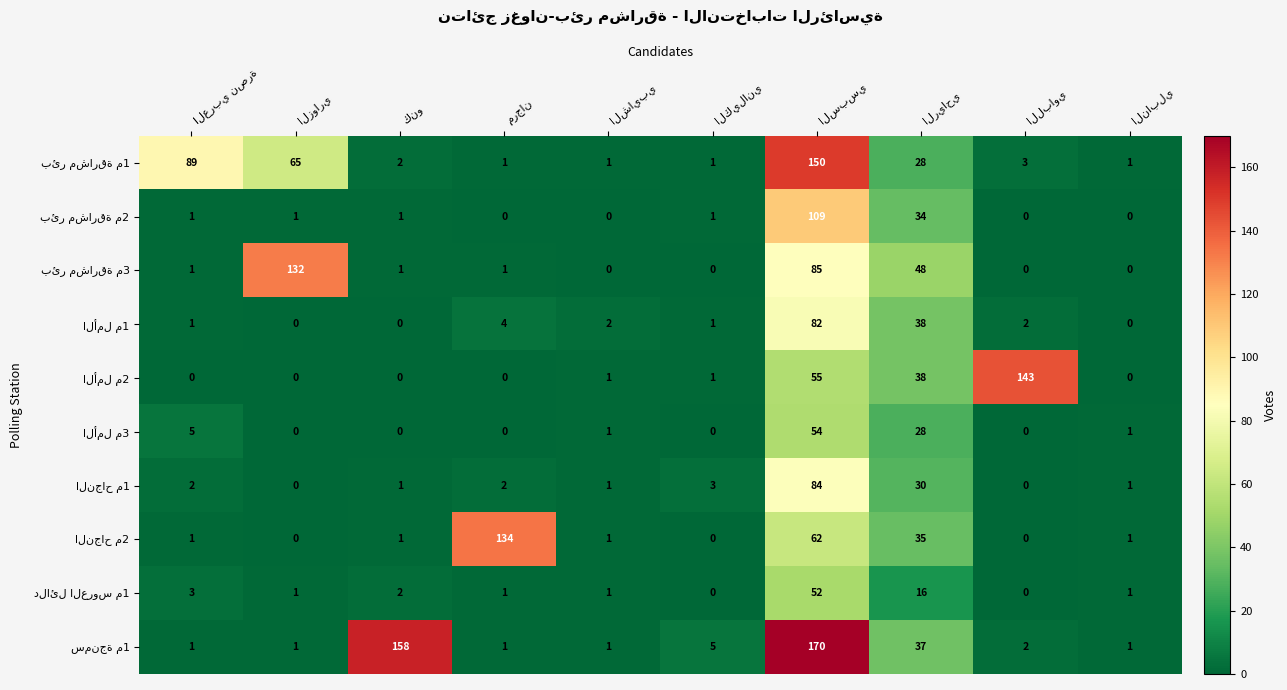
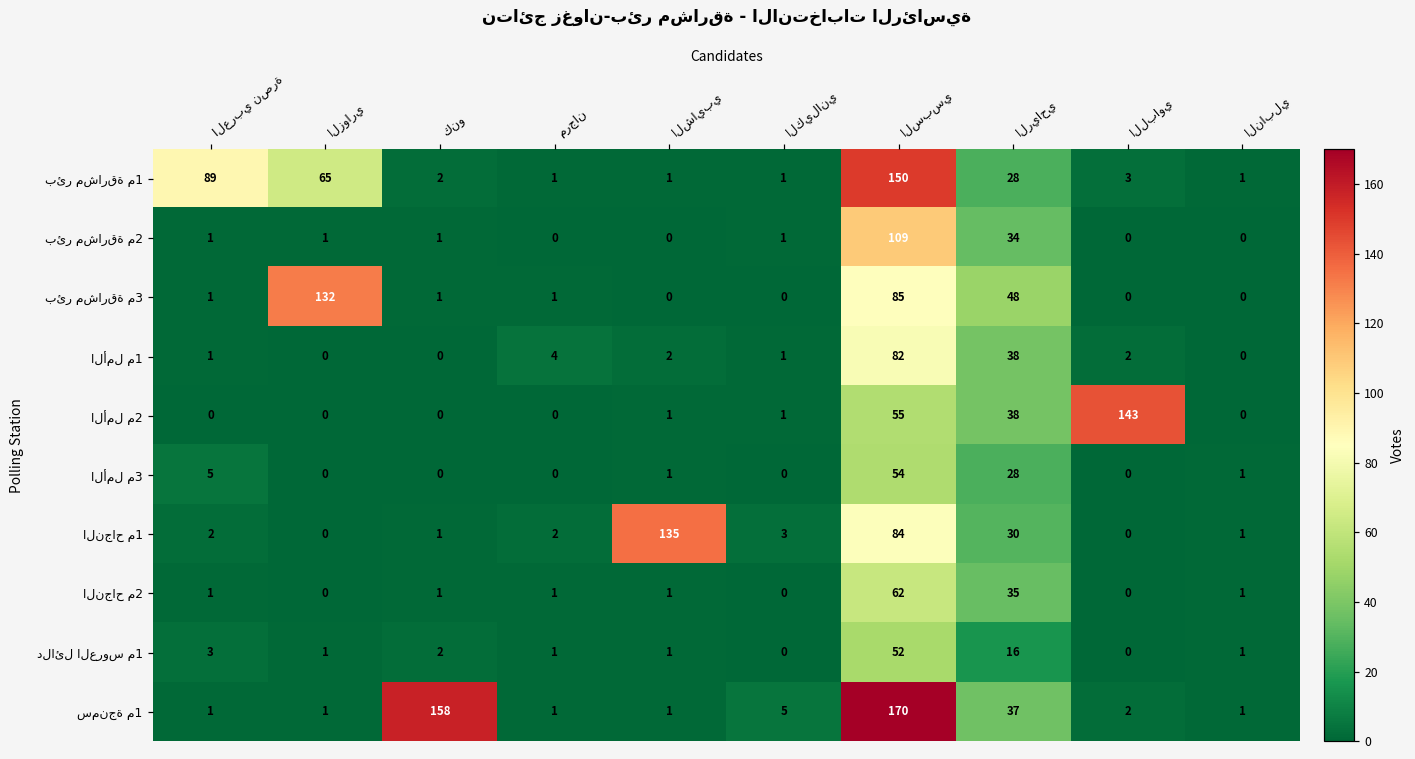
  {
    "بئر مشارقة م1": {
      "العربي نصرة": 89,
      "الزواري": 65,
      "كنو": 2,
      "مرجان": 1,
      "الشايبي": 1,
      "الكيلاني": 1,
      "السبسي": 150,
      "الرياحي": 28,
      "اللباوي": 3,
      "النابلي": 1
    },
    "بئر مشارقة م2": {
      "العربي نصرة": 1,
      "الزواري": 1,
      "كنو": 1,
      "مرجان": 0,
      "الشايبي": 0,
      "الكيلاني": 1,
      "السبسي": 109,
      "الرياحي": 34,
      "اللباوي": 0,
      "النابلي": 0
    },
    "بئر مشارقة م3": {
      "العربي نصرة": 1,
      "الزواري": 132,
      "كنو": 1,
      "مرجان": 1,
      "الشايبي": 0,
      "الكيلاني": 0,
      "السبسي": 85,
      "الرياحي": 48,
      "اللباوي": 0,
      "النابلي": 0
    },
    "الأمل م1": {
      "العربي نصرة": 1,
      "الزواري": 0,
      "كنو": 0,
      "مرجان": 4,
      "الشايبي": 2,
      "الكيلاني": 1,
      "السبسي": 82,
      "الرياحي": 38,
      "اللباوي": 2,
      "النابلي": 0
    },
    "الأمل م2": {
      "العربي نصرة": 0,
      "الزواري": 0,
      "كنو": 0,
      "مرجان": 0,
      "الشايبي": 1,
      "الكيلاني": 1,
      "السبسي": 55,
      "الرياحي": 38,
      "اللباوي": 143,
      "النابلي": 0
    },
    "الأمل م3": {
      "العربي نصرة": 5,
      "الزواري": 0,
      "كنو": 0,
      "مرجان": 0,
      "الشايبي": 1,
      "الكيلاني": 0,
      "السبسي": 54,
      "الرياحي": 28,
      "اللباوي": 0,
      "النابلي": 1
    },
    "النجاح م1": {
      "العربي نصرة": 2,
      "الزواري": 0,
      "كنو": 1,
      "مرجان": 2,
-     "الشايبي": 1,
+     "الشايبي": 135,
      "الكيلاني": 3,
      "السبسي": 84,
      "الرياحي": 30,
      "اللباوي": 0,
      "النابلي": 1
    },
    "النجاح م2": {
      "العربي نصرة": 1,
      "الزواري": 0,
      "كنو": 1,
-     "مرجان": 134,
+     "مرجان": 1,
      "الشايبي": 1,
      "الكيلاني": 0,
      "السبسي": 62,
      "الرياحي": 35,
      "اللباوي": 0,
      "النابلي": 1
    },
    "دلائل العروس م1": {
      "العربي نصرة": 3,
      "الزواري": 1,
      "كنو": 2,
      "مرجان": 1,
      "الشايبي": 1,
      "الكيلاني": 0,
      "السبسي": 52,
      "الرياحي": 16,
      "اللباوي": 0,
      "النابلي": 1
    },
    "سمنجة م1": {
      "العربي نصرة": 1,
      "الزواري": 1,
      "كنو": 158,
      "مرجان": 1,
      "الشايبي": 1,
      "الكيلاني": 5,
      "السبسي": 170,
      "الرياحي": 37,
      "اللباوي": 2,
      "النابلي": 1
    }
  }
